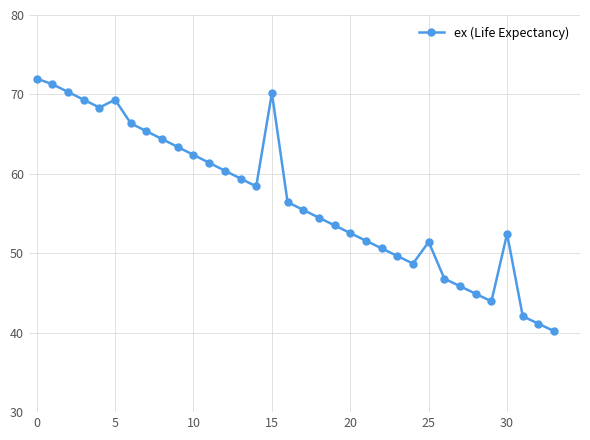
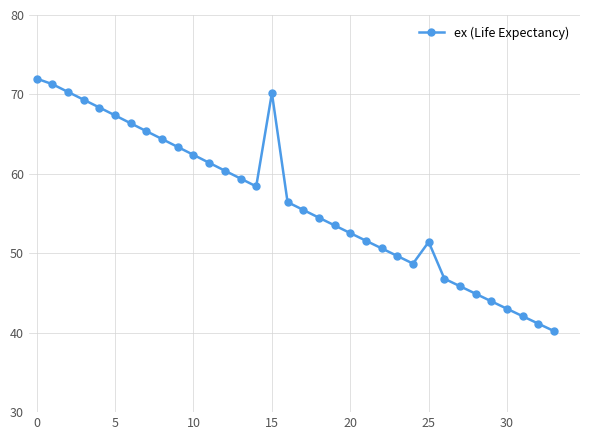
  {
    "0": 72,
-   "5": 69,
+   "5": 67,
    "10": 62,
    "15": 70,
    "20": 53,
    "25": 51,
-   "30": 52
+   "30": 43
  }
